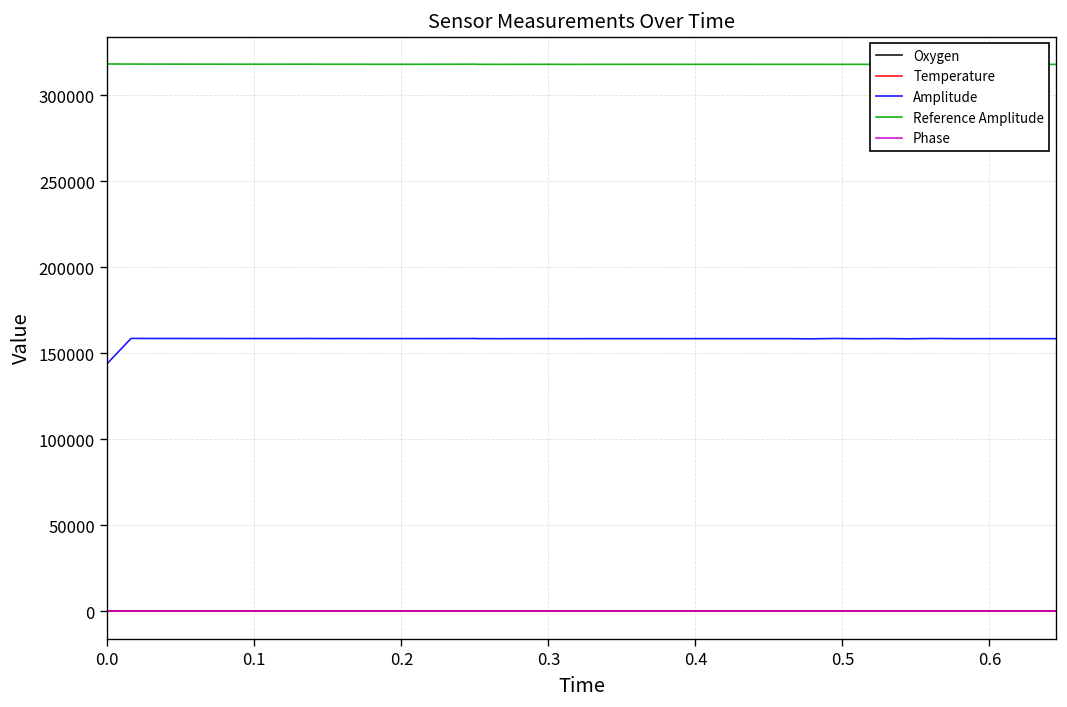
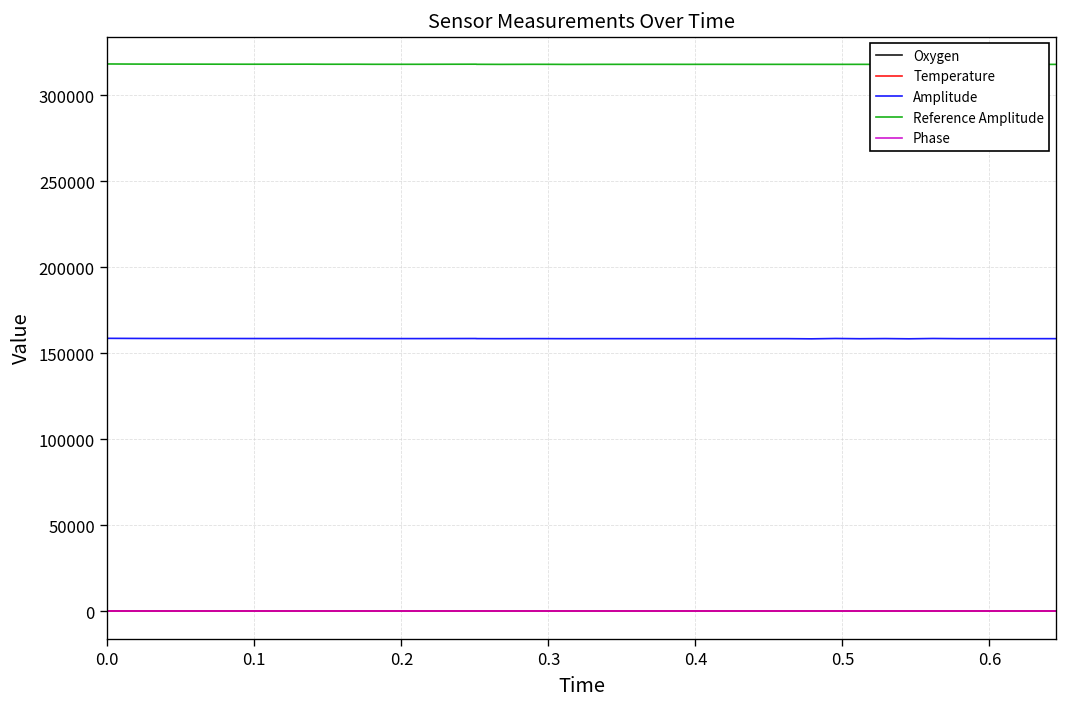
  {
    "Phase": {
      "0.0": 0
    },
    "Amplitude": {
-     "0.0": 144000
+     "0.0": 159000
    },
    "Reference Amplitude": {
      "0.0": 318000
    }
  }
